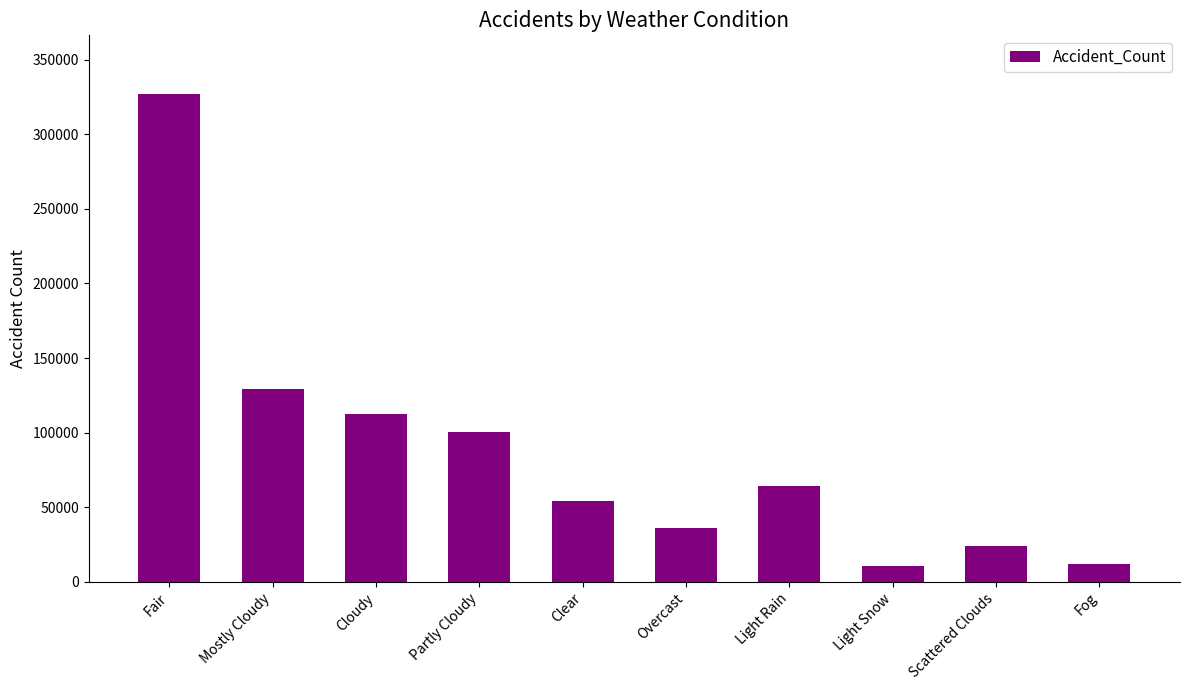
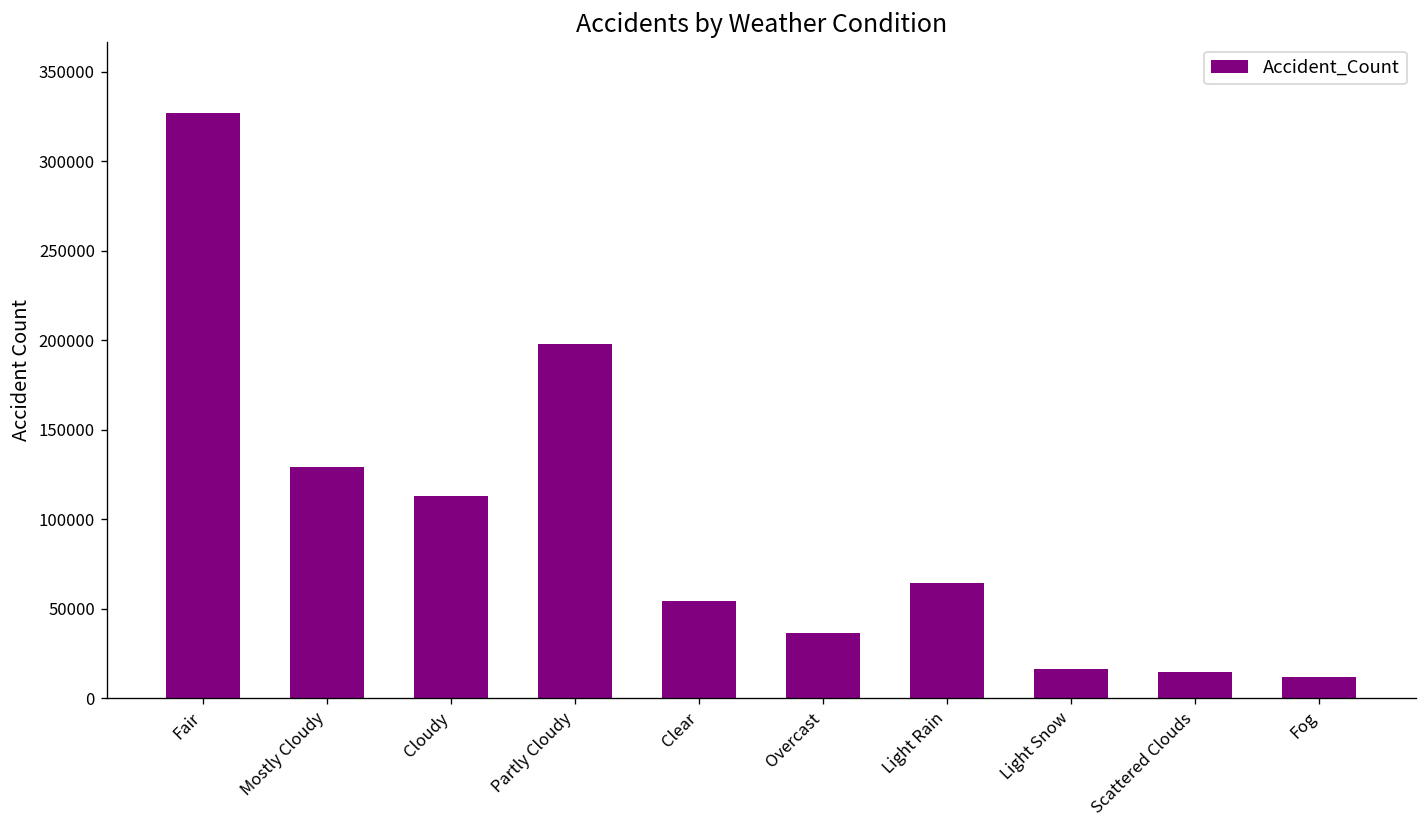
  {
    "Fair": 327000,
    "Mostly Cloudy": 129000,
    "Cloudy": 113000,
-   "Partly Cloudy": 101000,
+   "Partly Cloudy": 198000,
    "Clear": 54000,
    "Overcast": 36000,
    "Light Rain": 64000,
-   "Light Snow": 10000,
-   "Scattered Clouds": 24000,
+   "Light Snow": 16000,
+   "Scattered Clouds": 15000,
    "Fog": 12000
  }
